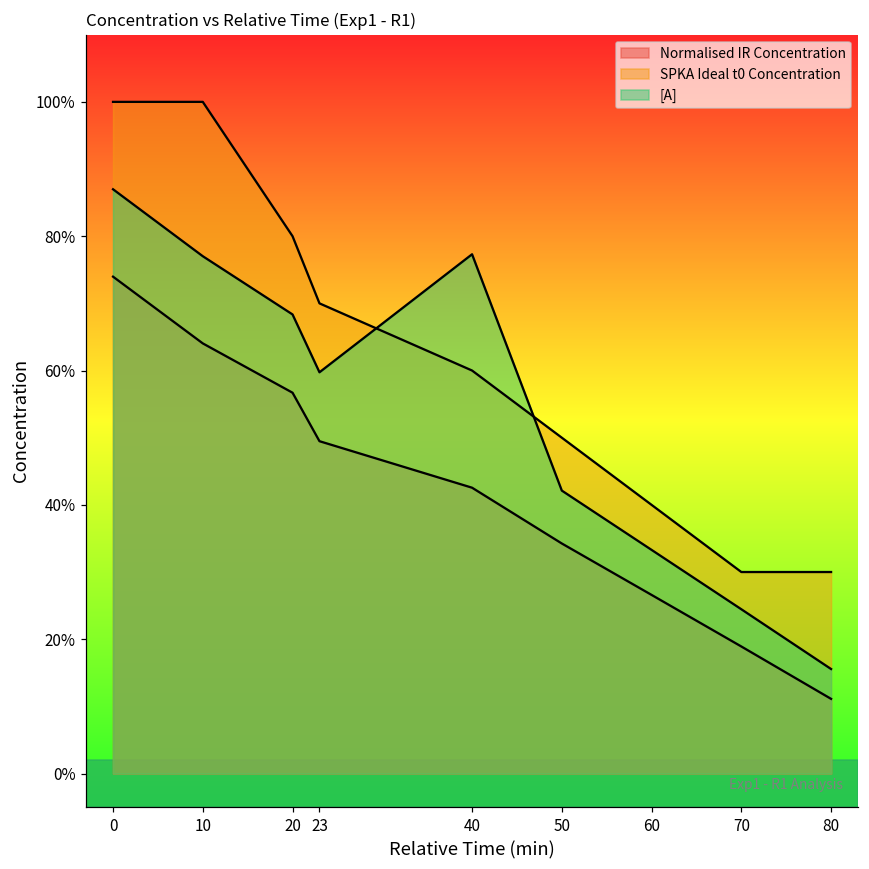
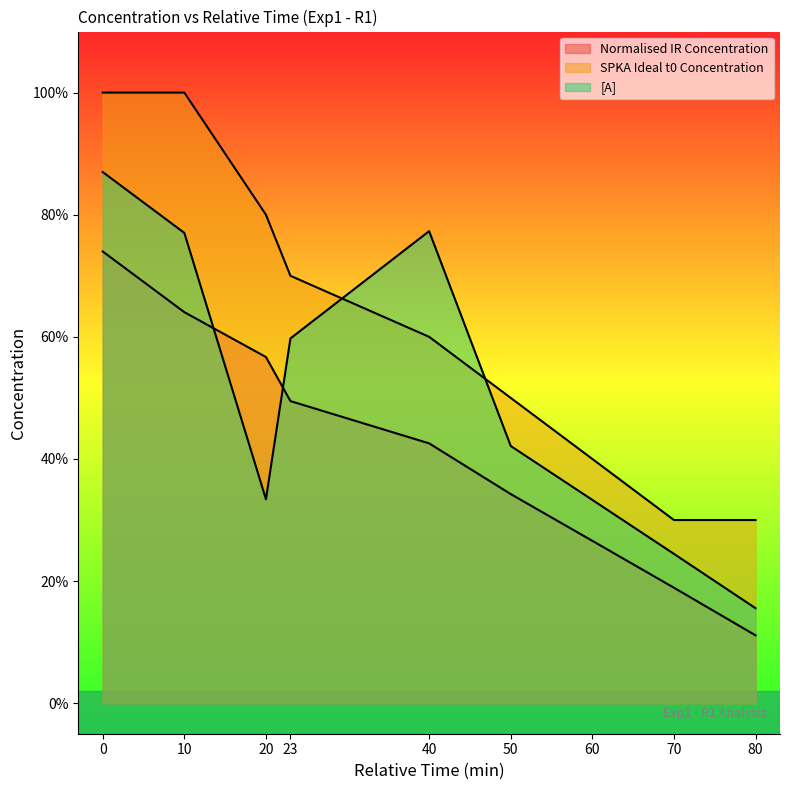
  {
    "Normalised IR Concentration": {
      "0": "74%",
      "10": "64%",
      "20": "57%",
      "23": "49%",
      "40": "43%",
      "50": "34%",
      "60": "27%",
      "70": "19%",
      "80": "11%"
    },
    "SPKA Ideal t0 Concentration": {
      "0": "100%",
      "10": "100%",
      "20": "80%",
      "23": "70%",
      "40": "60%",
      "50": "50%",
      "60": "40%",
      "70": "30%",
      "80": "30%"
    },
    "[A]": {
      "0": "87%",
      "10": "77%",
-     "20": "68%",
+     "20": "33%",
      "23": "60%",
      "40": "77%",
      "50": "42%",
      "60": "33%",
      "70": "24%",
      "80": "16%"
    }
  }
